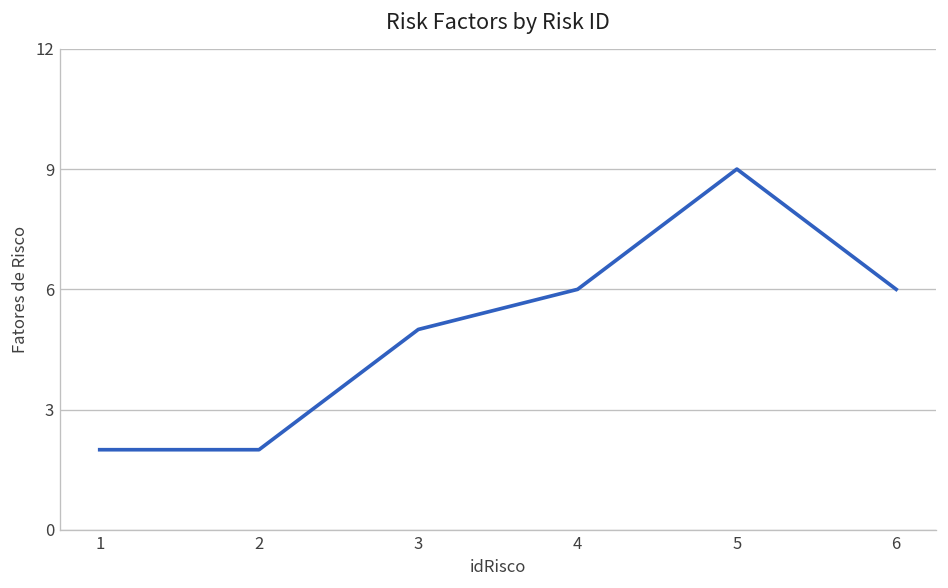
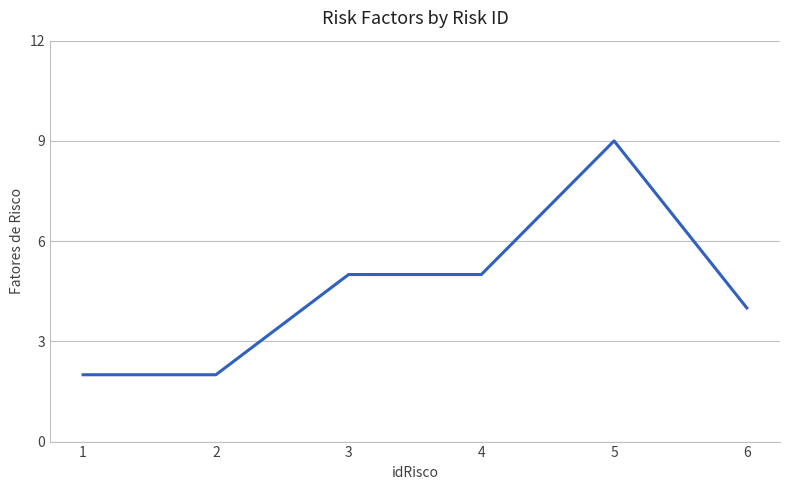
  {
    "1": 2,
    "2": 2,
    "3": 5,
-   "4": 6,
+   "4": 5,
    "5": 9,
-   "6": 6
+   "6": 4
  }
